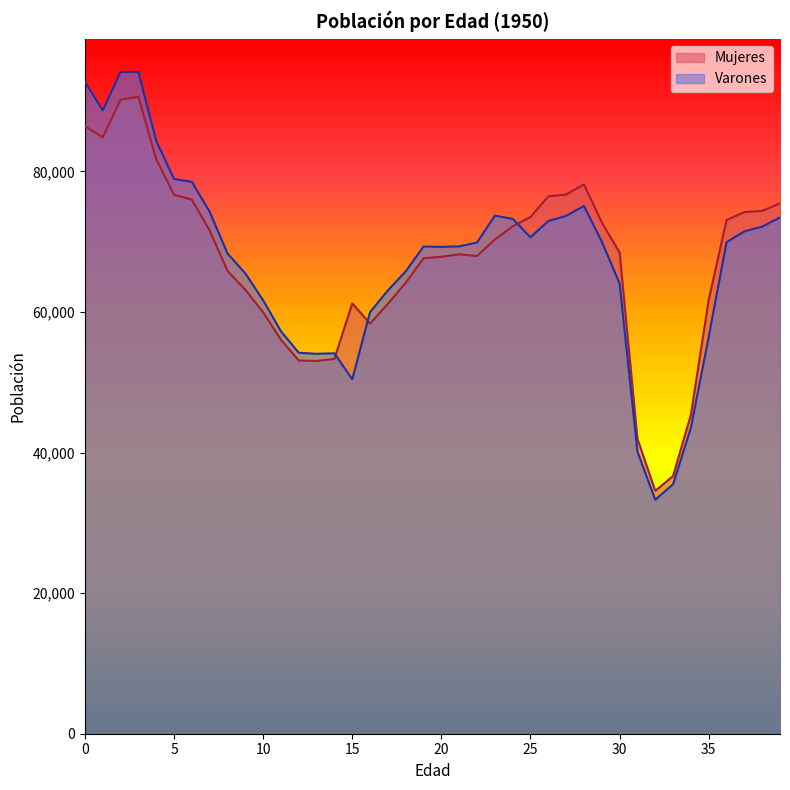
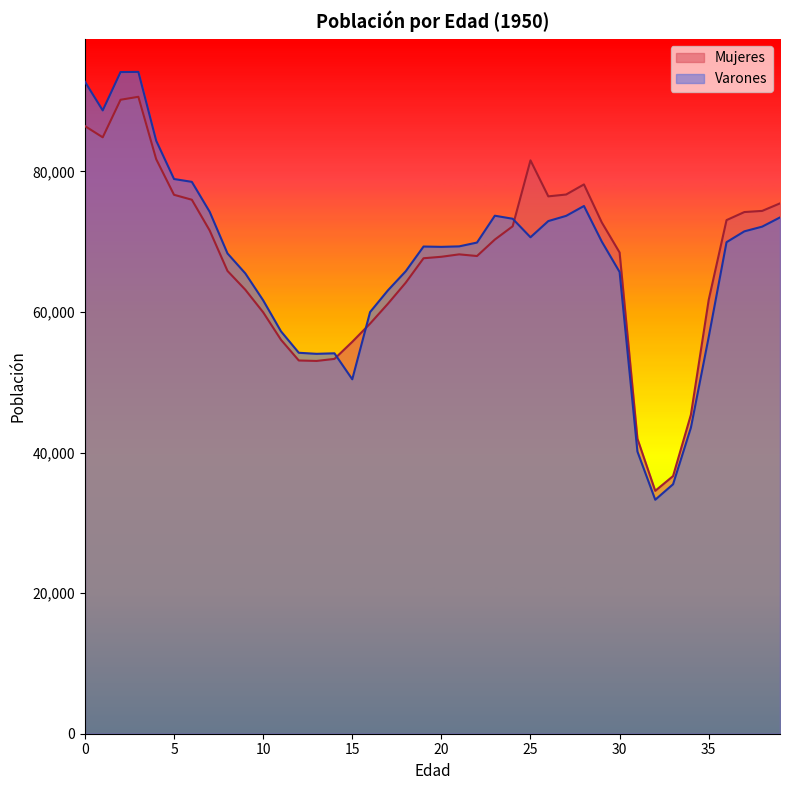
  {
    "Mujeres": {
      "0": "86,000",
      "5": "77,000",
      "10": "60,000",
-     "15": "61,000",
+     "15": "56,000",
      "20": "68,000",
-     "25": "74,000",
+     "25": "82,000",
      "30": "68,000",
      "35": "62,000"
    },
    "Varones": {
      "0": "93,000",
      "5": "79,000",
      "10": "62,000",
      "15": "50,000",
      "20": "69,000",
      "25": "71,000",
-     "30": "64,000",
+     "30": "66,000",
      "35": "56,000"
    }
  }
